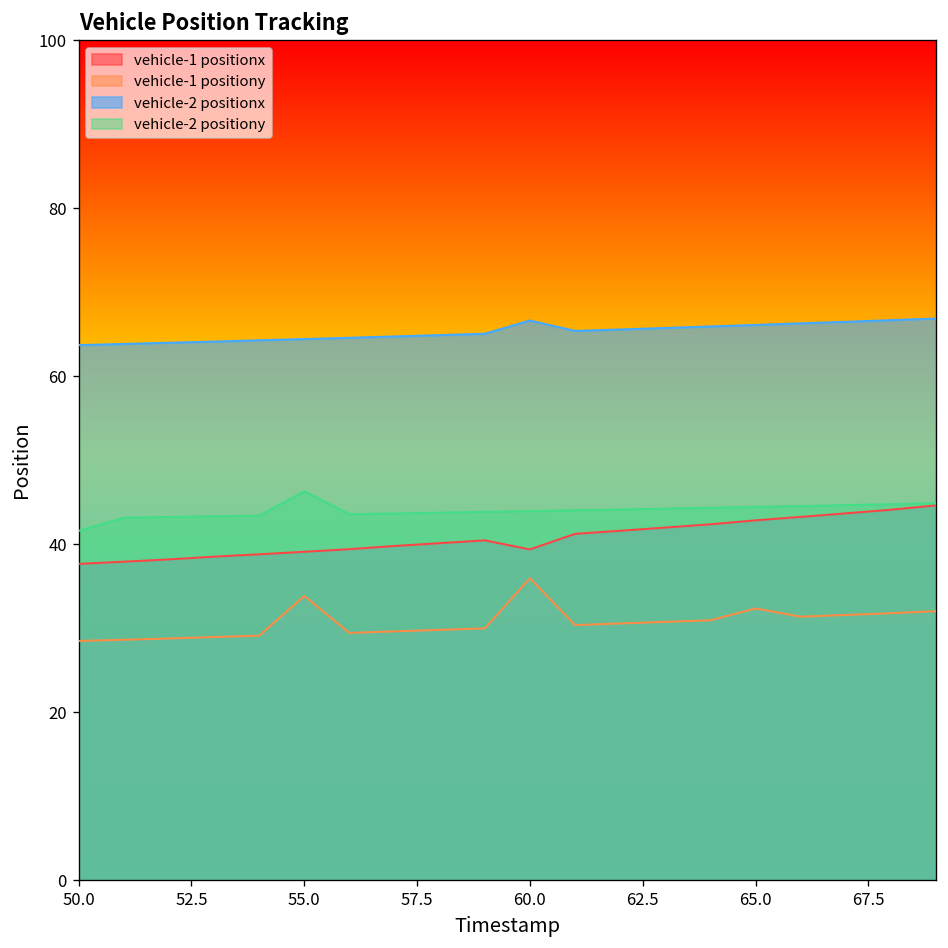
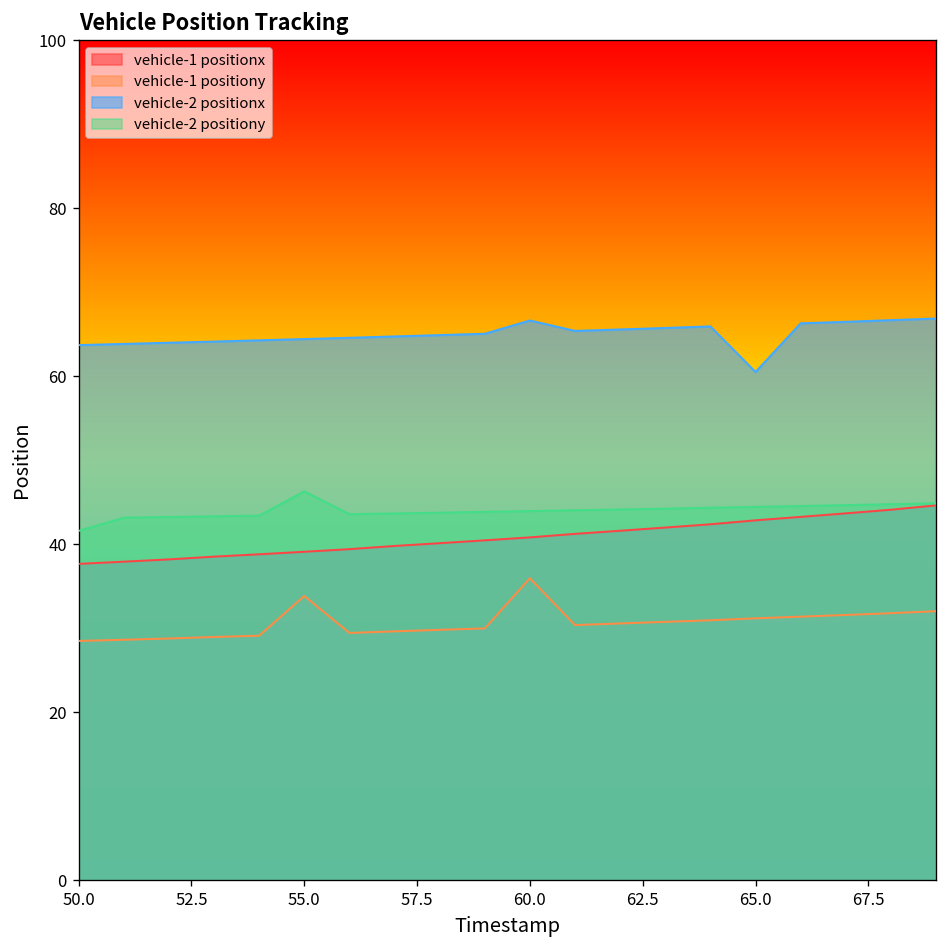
  {
    "vehicle-1 positionx": {
      "50.0": 38,
      "55.0": 39,
-     "60.0": 39,
+     "60.0": 41,
      "65.0": 43
    },
    "vehicle-1 positiony": {
      "50.0": 29,
      "55.0": 34,
      "60.0": 36,
-     "65.0": 32
+     "65.0": 31
    },
    "vehicle-2 positionx": {
      "50.0": 64,
      "55.0": 64,
      "60.0": 67,
-     "65.0": 66
+     "65.0": 61
    },
    "vehicle-2 positiony": {
      "50.0": 42,
      "55.0": 46,
      "60.0": 44,
      "65.0": 44
    }
  }
